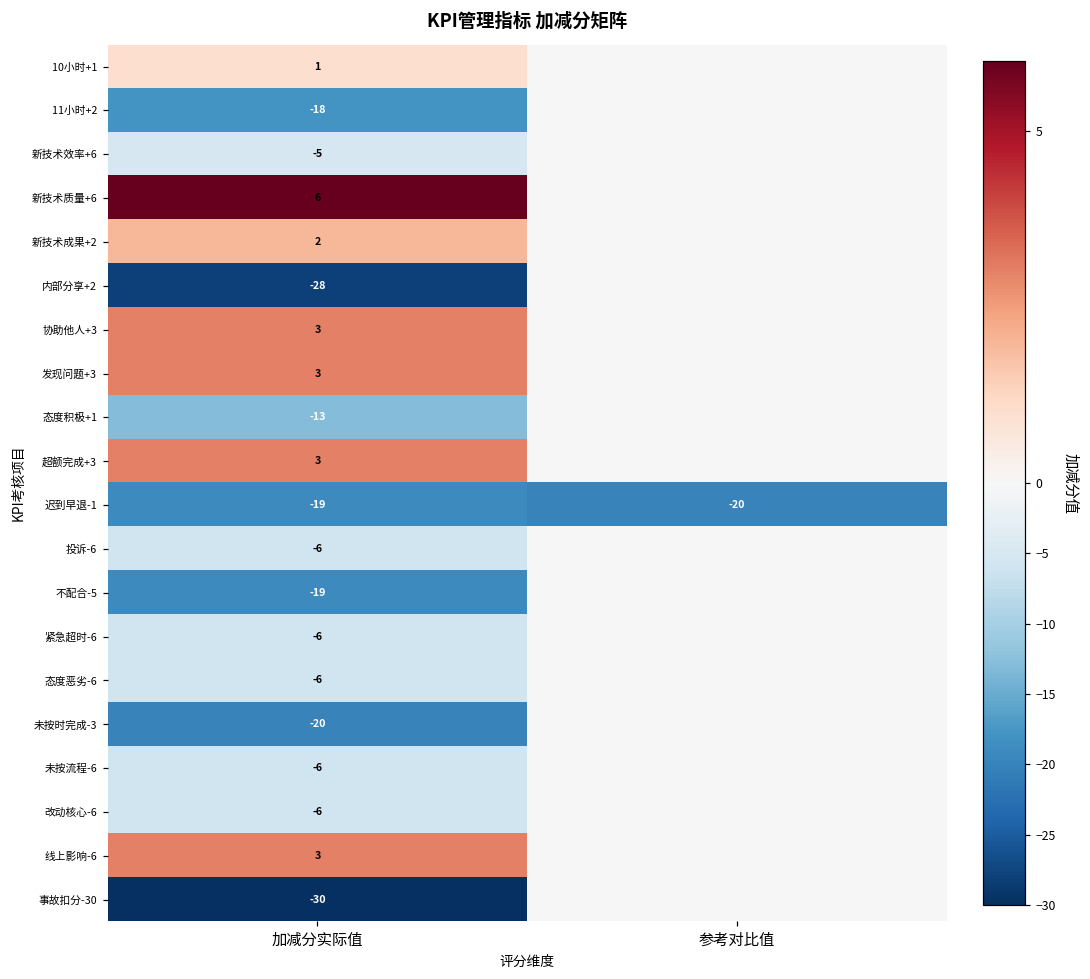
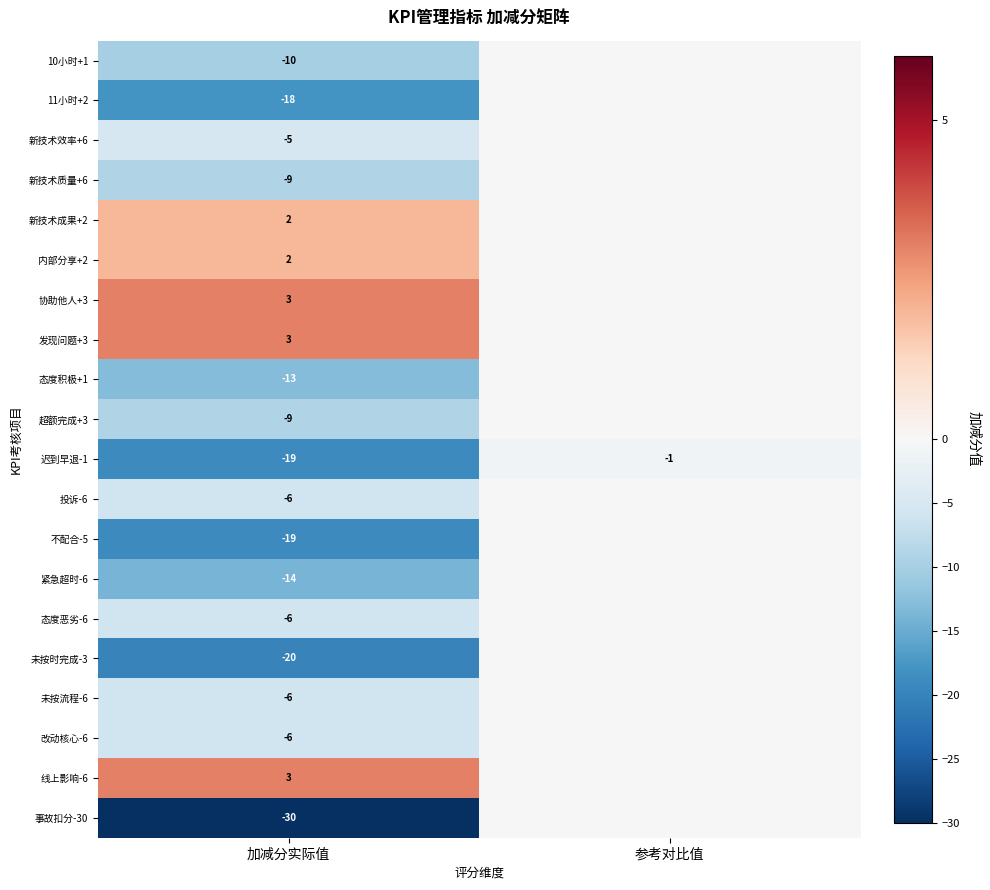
  {
    "10小时+1": {
-     "加减分实际值": 1
+     "加减分实际值": -10
    },
    "11小时+2": {
      "加减分实际值": -18
    },
    "新技术效率+6": {
      "加减分实际值": -5
    },
    "新技术质量+6": {
-     "加减分实际值": 6
+     "加减分实际值": -9
    },
    "新技术成果+2": {
      "加减分实际值": 2
    },
    "内部分享+2": {
-     "加减分实际值": -28
+     "加减分实际值": 2
    },
    "协助他人+3": {
      "加减分实际值": 3
    },
    "发现问题+3": {
      "加减分实际值": 3
    },
    "态度积极+1": {
      "加减分实际值": -13
    },
    "超额完成+3": {
-     "加减分实际值": 3
+     "加减分实际值": -9
    },
    "迟到早退-1": {
      "加减分实际值": -19,
-     "参考对比值": -20
+     "参考对比值": -1
    },
    "投诉-6": {
      "加减分实际值": -6
    },
    "不配合-5": {
      "加减分实际值": -19
    },
    "紧急超时-6": {
-     "加减分实际值": -6
+     "加减分实际值": -14
    },
    "态度恶劣-6": {
      "加减分实际值": -6
    },
    "未按时完成-3": {
      "加减分实际值": -20
    },
    "未按流程-6": {
      "加减分实际值": -6
    },
    "改动核心-6": {
      "加减分实际值": -6
    },
    "线上影响-6": {
      "加减分实际值": 3
    },
    "事故扣分-30": {
      "加减分实际值": -30
    }
  }
